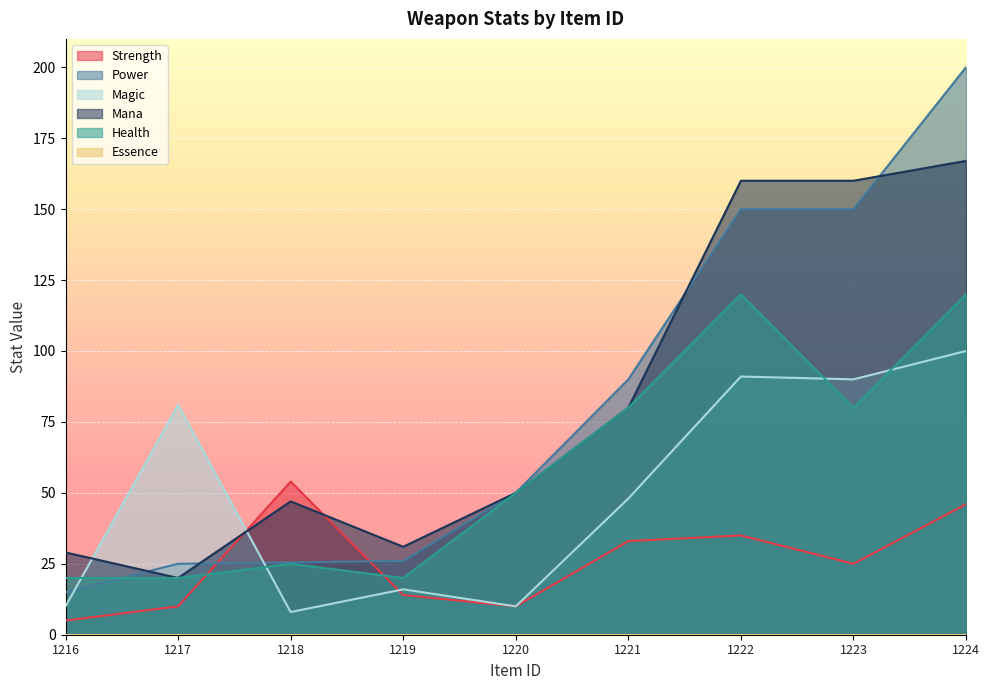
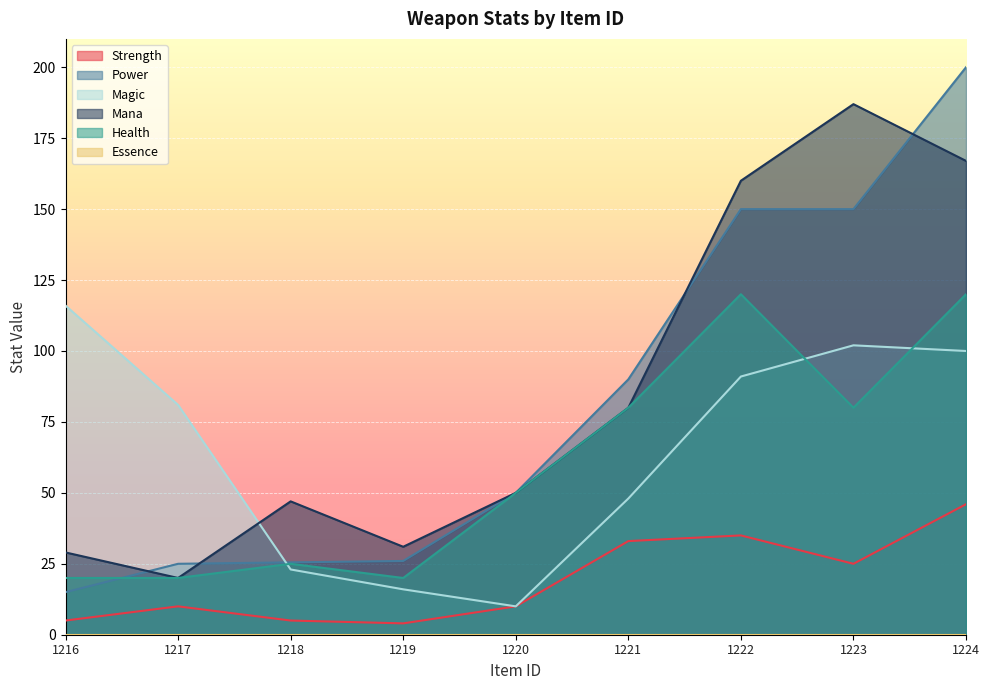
  {
    "Strength": {
      "1216": 5,
      "1217": 10,
-     "1218": 54,
-     "1219": 14,
+     "1218": 5,
+     "1219": 4,
      "1221": 33,
      "1222": 35,
      "1223": 25,
      "1224": 46
    },
    "Magic": {
-     "1216": 10,
+     "1216": 116,
      "1217": 81,
-     "1218": 8,
+     "1218": 23,
      "1219": 16,
      "1221": 48,
      "1222": 91,
-     "1223": 90,
+     "1223": 102,
      "1224": 100
    },
    "Mana": {
      "1216": 29,
      "1218": 47,
      "1219": 31,
      "1222": 160,
-     "1223": 160,
+     "1223": 187,
      "1224": 167
    },
    "Essence": {
      "1216": 0,
      "1217": 0,
      "1218": 0,
      "1219": 0,
      "1220": 0,
      "1221": 0,
      "1222": 0,
      "1223": 0,
      "1224": 0
    }
  }
